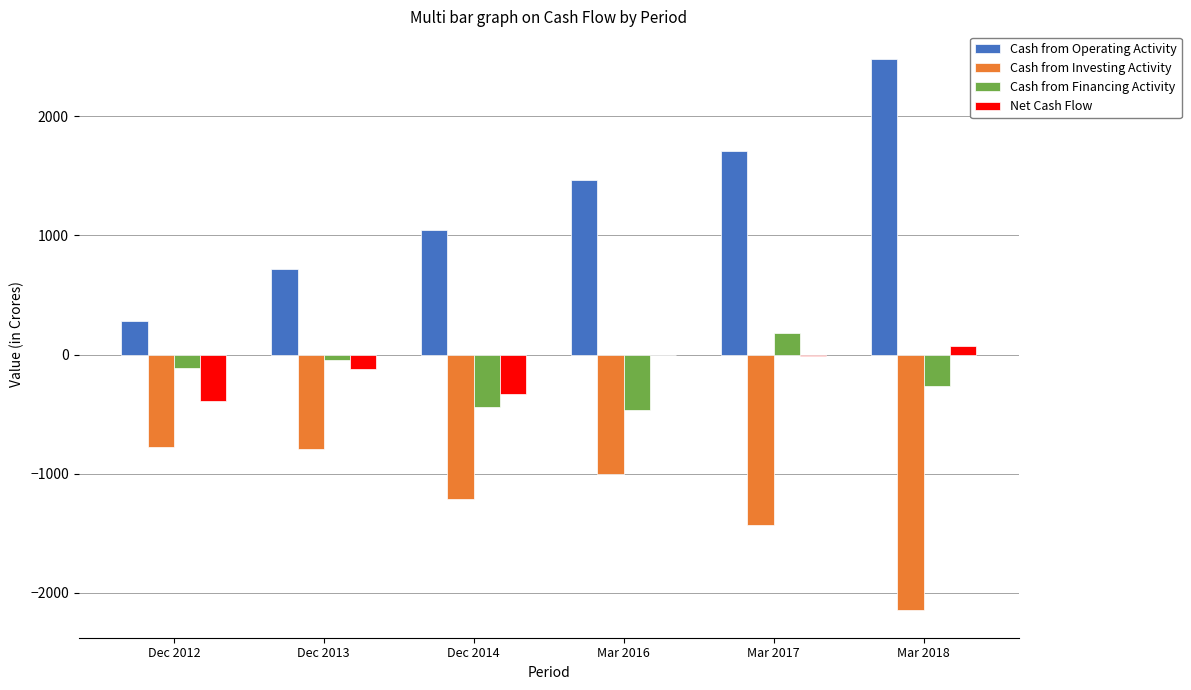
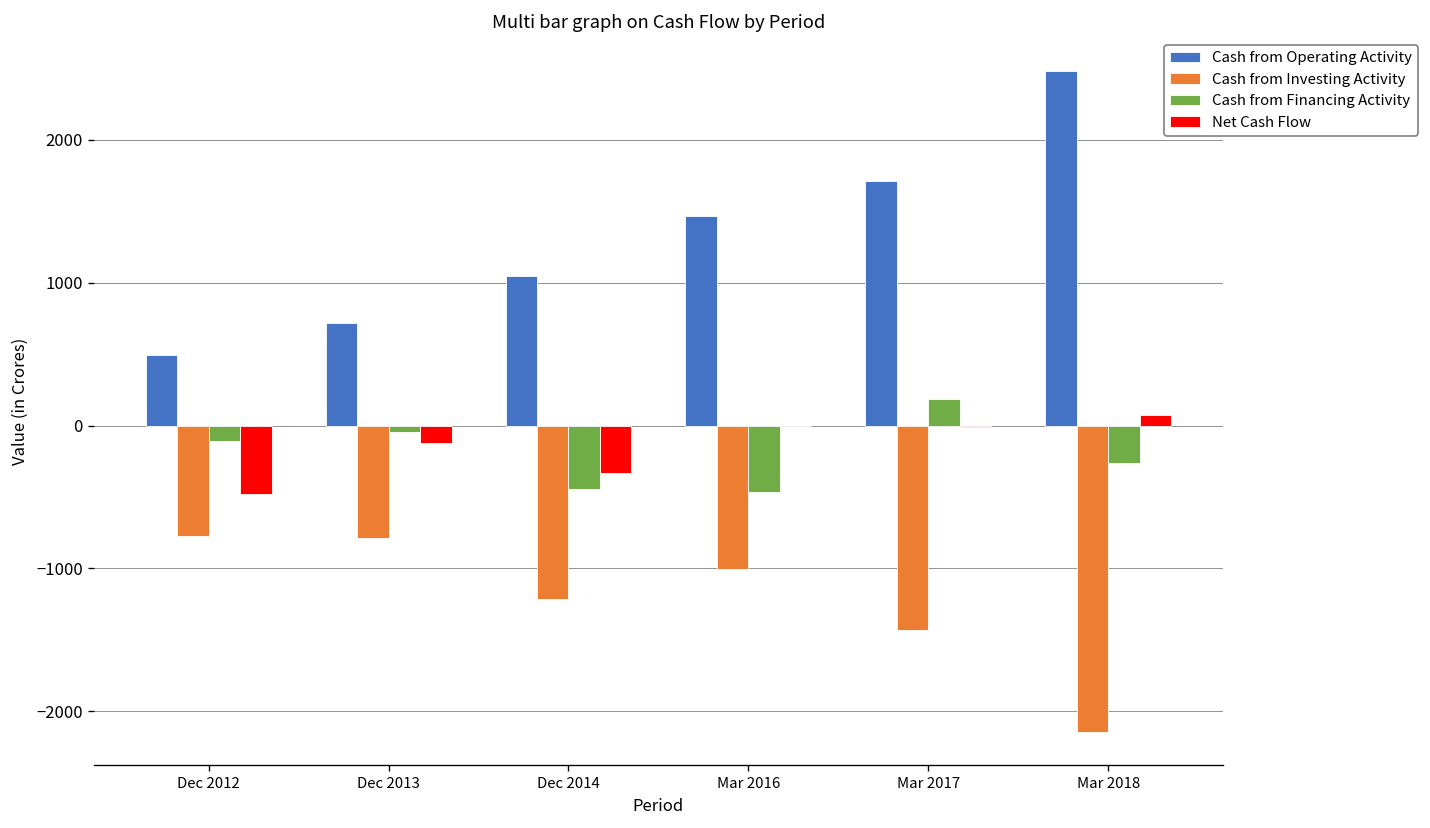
  {
    "Cash from Operating Activity": {
-     "Dec 2012": 290,
+     "Dec 2012": 500,
      "Dec 2013": 720,
      "Dec 2014": 1050,
      "Mar 2016": 1460,
      "Mar 2017": 1710,
      "Mar 2018": 2480
    },
    "Cash from Investing Activity": {
      "Dec 2012": -770,
      "Dec 2013": -790,
      "Dec 2014": -1210,
      "Mar 2016": -1000,
      "Mar 2017": -1430,
      "Mar 2018": -2150
    },
    "Cash from Financing Activity": {
      "Dec 2012": -110,
      "Dec 2013": -50,
      "Dec 2014": -440,
      "Mar 2016": -470,
      "Mar 2017": 180,
      "Mar 2018": -260
    },
    "Net Cash Flow": {
-     "Dec 2012": -390,
+     "Dec 2012": -480,
      "Dec 2013": -120,
      "Dec 2014": -330,
      "Mar 2018": 80
    }
  }
